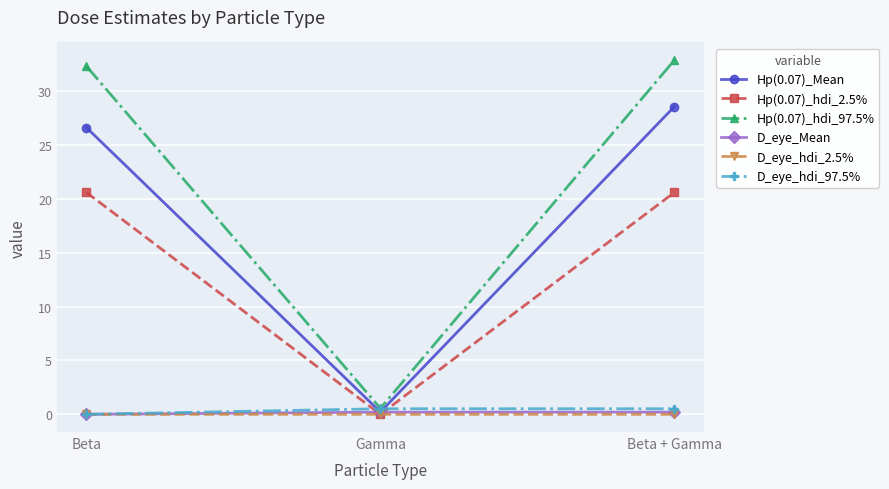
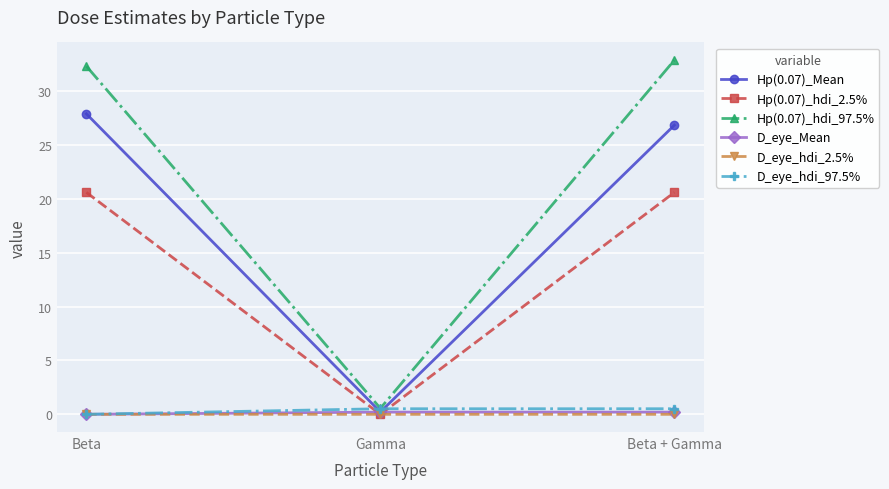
  {
    "Hp(0.07)_Mean": {
-     "Beta": 26.6,
-     "Beta + Gamma": 28.6
+     "Beta": 27.9,
+     "Beta + Gamma": 26.8
    },
    "Hp(0.07)_hdi_2.5%": {
      "Beta": 20.6,
      "Beta + Gamma": 20.6
    },
    "Hp(0.07)_hdi_97.5%": {
      "Beta": 32.3,
      "Beta + Gamma": 32.9
    },
    "D_eye_hdi_97.5%": {
      "Beta + Gamma": 0.5
    }
  }
